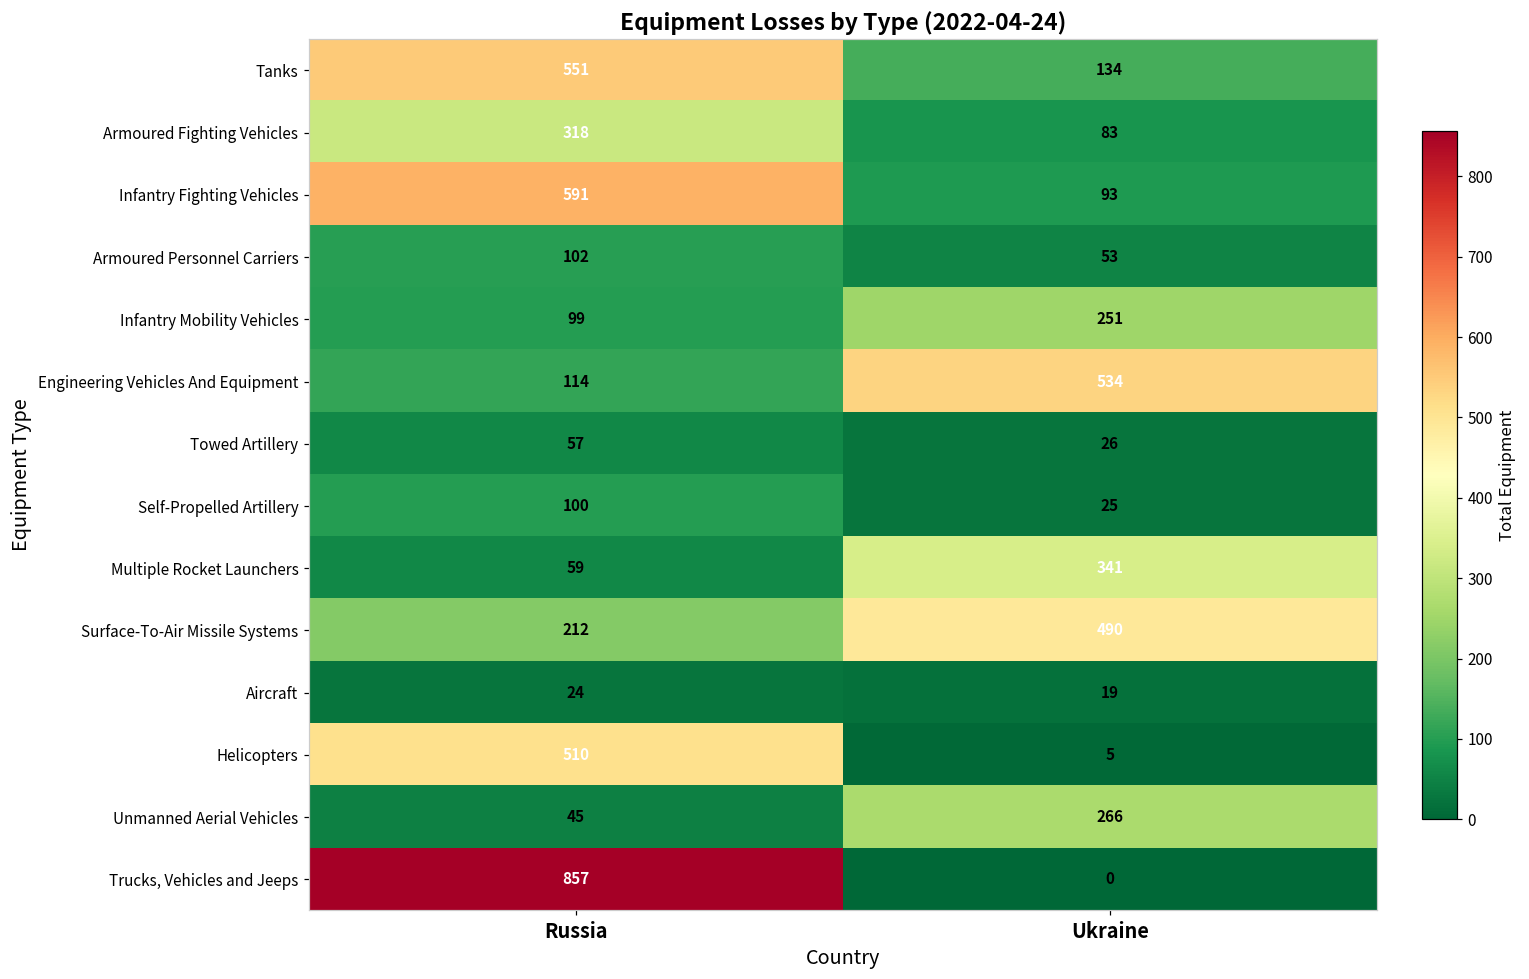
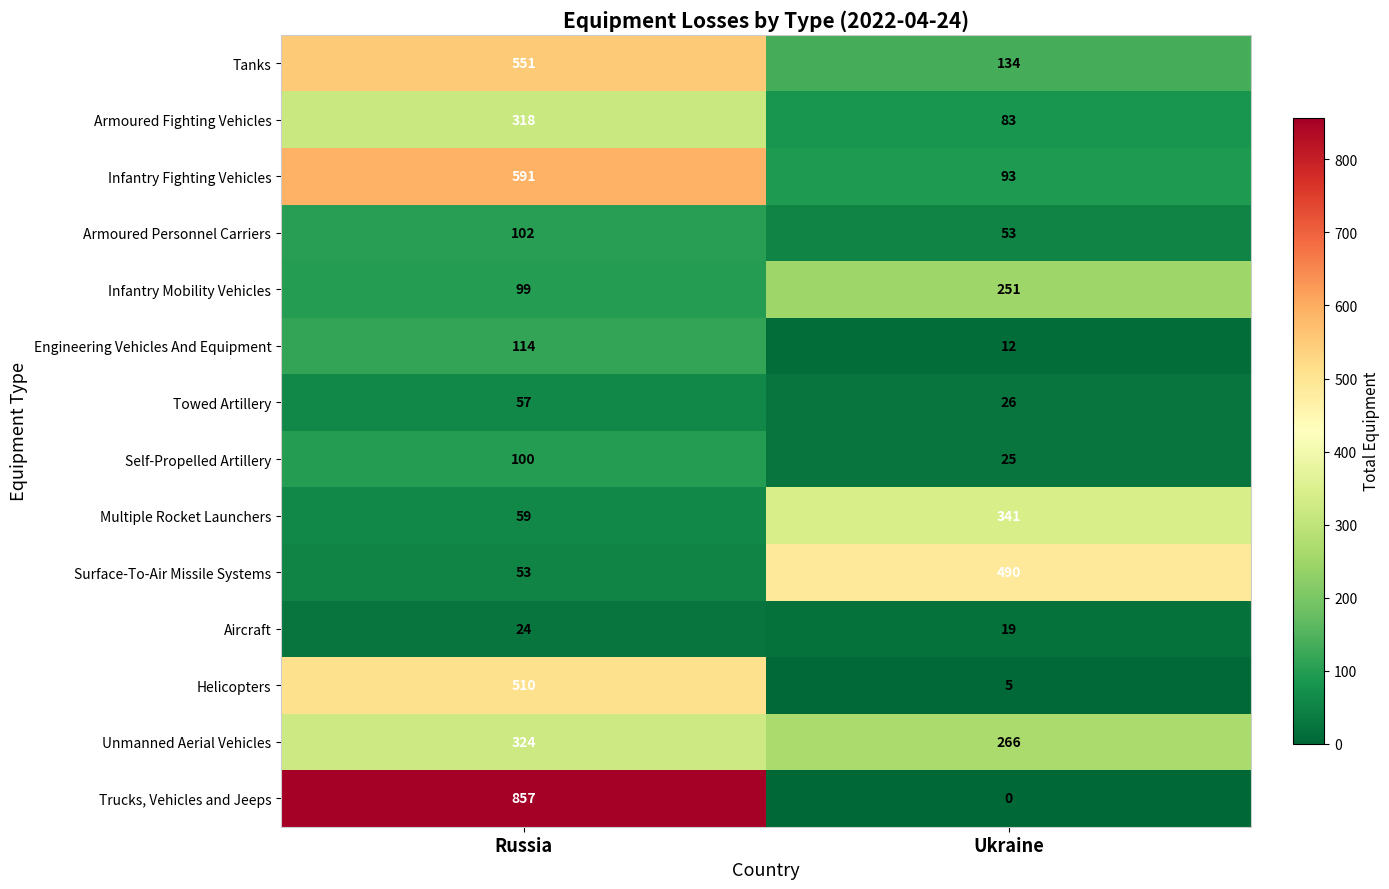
  {
    "Tanks": {
      "Russia": 551,
      "Ukraine": 134
    },
    "Armoured Fighting Vehicles": {
      "Russia": 318,
      "Ukraine": 83
    },
    "Infantry Fighting Vehicles": {
      "Russia": 591,
      "Ukraine": 93
    },
    "Armoured Personnel Carriers": {
      "Russia": 102,
      "Ukraine": 53
    },
    "Infantry Mobility Vehicles": {
      "Russia": 99,
      "Ukraine": 251
    },
    "Engineering Vehicles And Equipment": {
      "Russia": 114,
-     "Ukraine": 534
+     "Ukraine": 12
    },
    "Towed Artillery": {
      "Russia": 57,
      "Ukraine": 26
    },
    "Self-Propelled Artillery": {
      "Russia": 100,
      "Ukraine": 25
    },
    "Multiple Rocket Launchers": {
      "Russia": 59,
      "Ukraine": 341
    },
    "Surface-To-Air Missile Systems": {
-     "Russia": 212,
+     "Russia": 53,
      "Ukraine": 490
    },
    "Aircraft": {
      "Russia": 24,
      "Ukraine": 19
    },
    "Helicopters": {
      "Russia": 510,
      "Ukraine": 5
    },
    "Unmanned Aerial Vehicles": {
-     "Russia": 45,
+     "Russia": 324,
      "Ukraine": 266
    },
    "Trucks, Vehicles and Jeeps": {
      "Russia": 857,
      "Ukraine": 0
    }
  }
